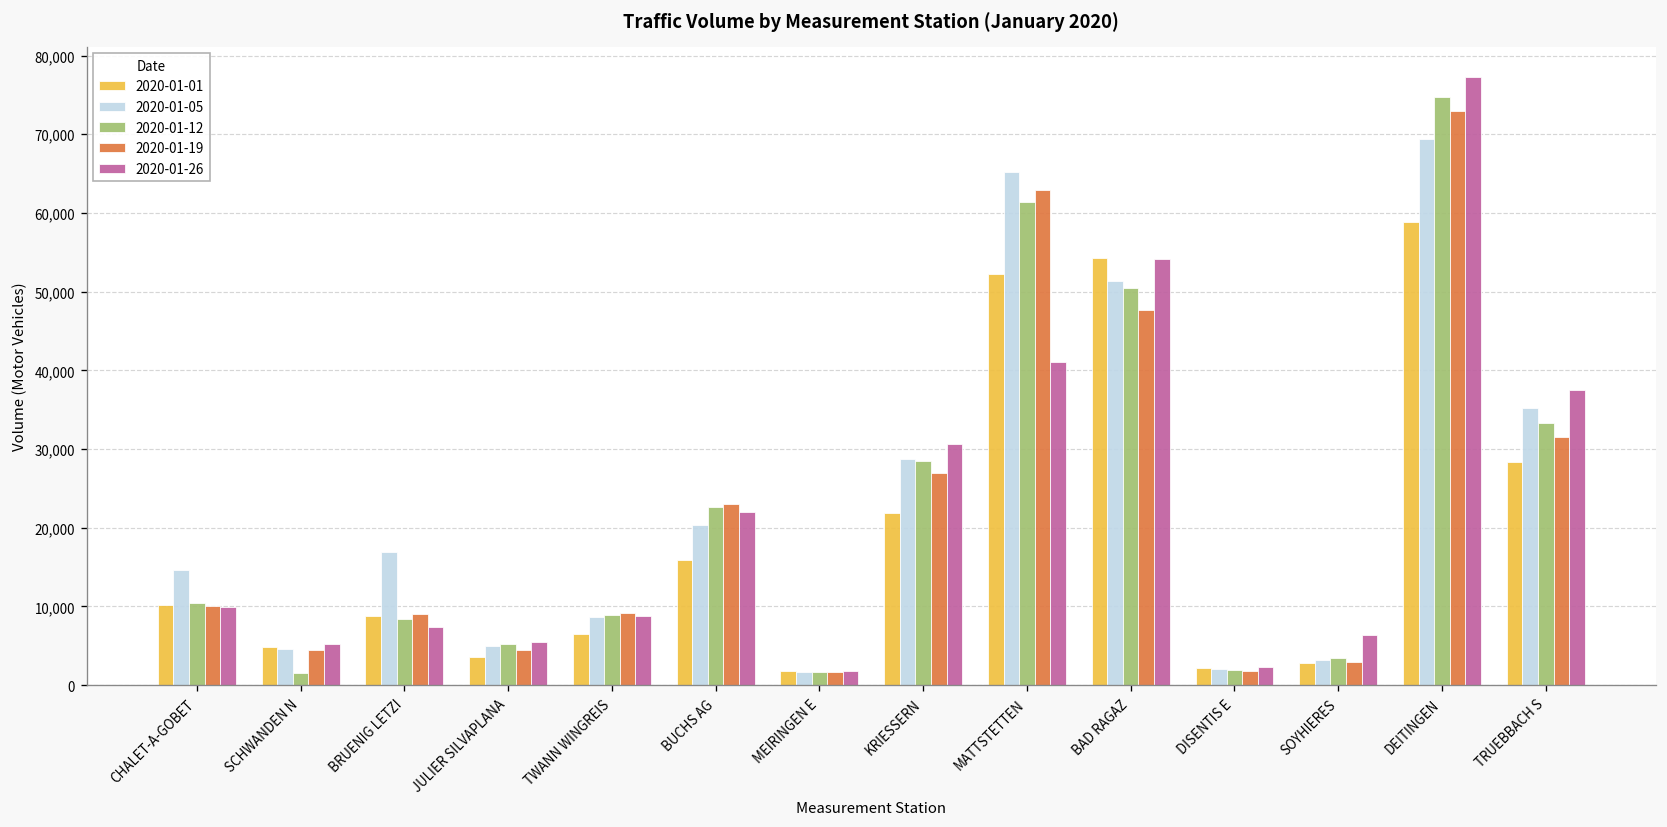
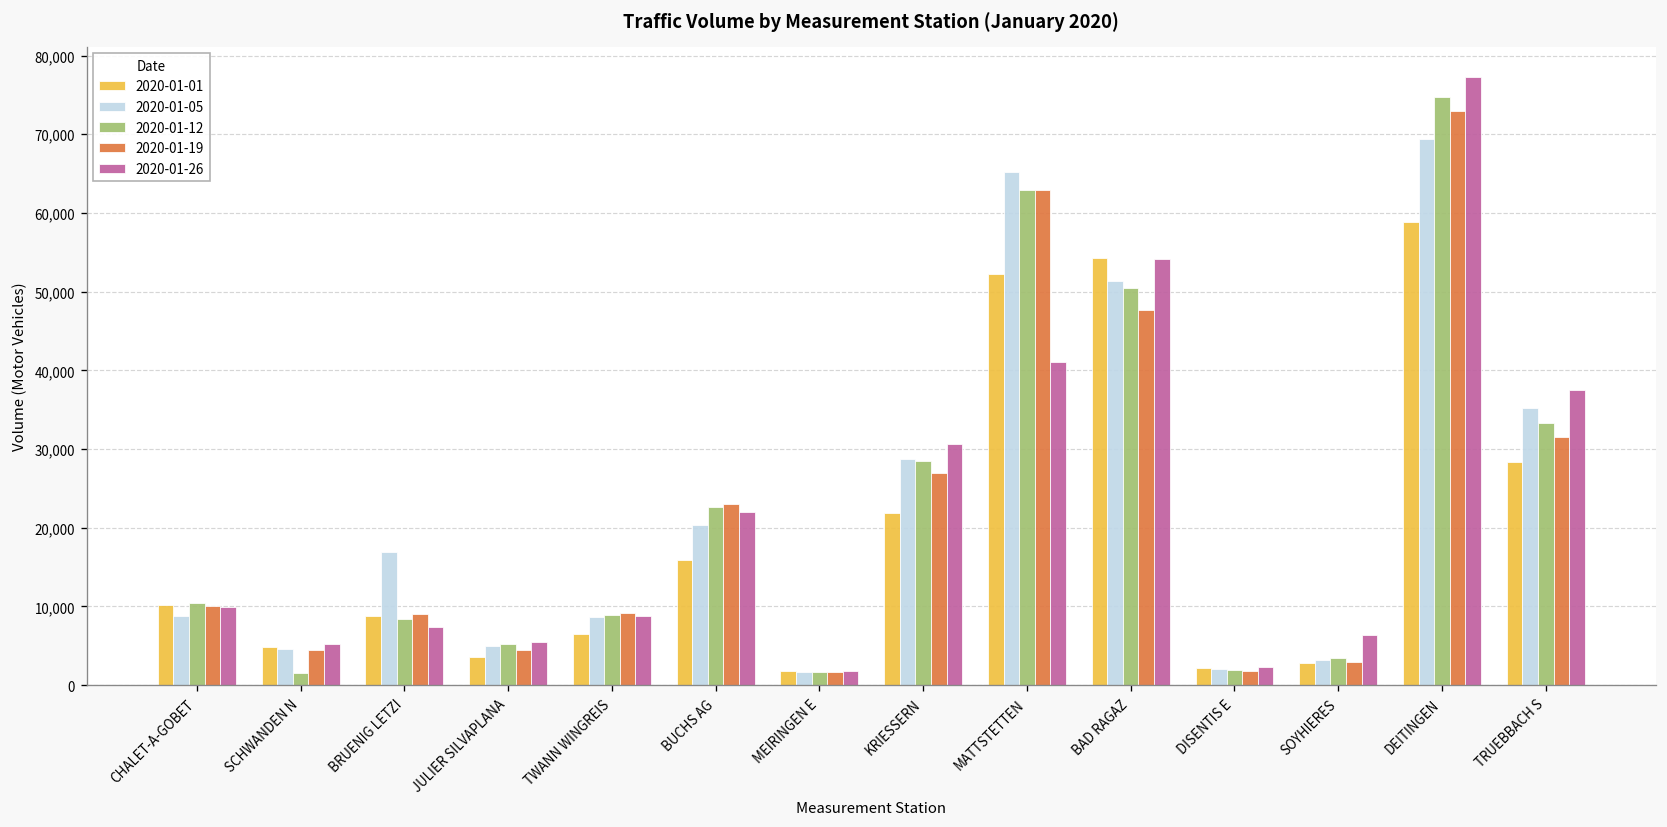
  {
    "2020-01-01": {
      "CHALET-A-GOBET": "10,000",
      "SCHWANDEN N": "5,000",
      "BRUENIG LETZI": "9,000",
      "JULIER SILVAPLANA": "4,000",
      "TWANN WINGREIS": "7,000",
      "BUCHS AG": "16,000",
      "MEIRINGEN E": "2,000",
      "KRIESSERN": "22,000",
      "MATTSTETTEN": "52,000",
      "BAD RAGAZ": "54,000",
      "DISENTIS E": "2,000",
      "SOYHIERES": "3,000",
      "DEITINGEN": "59,000",
      "TRUEBBACH S": "28,000"
    },
    "2020-01-05": {
-     "CHALET-A-GOBET": "15,000",
+     "CHALET-A-GOBET": "9,000",
      "SCHWANDEN N": "5,000",
      "BRUENIG LETZI": "17,000",
      "JULIER SILVAPLANA": "5,000",
      "TWANN WINGREIS": "9,000",
      "BUCHS AG": "20,000",
      "MEIRINGEN E": "2,000",
      "KRIESSERN": "29,000",
      "MATTSTETTEN": "65,000",
      "BAD RAGAZ": "51,000",
      "DISENTIS E": "2,000",
      "SOYHIERES": "3,000",
      "DEITINGEN": "69,000",
      "TRUEBBACH S": "35,000"
    },
    "2020-01-12": {
      "CHALET-A-GOBET": "10,000",
      "SCHWANDEN N": "2,000",
      "BRUENIG LETZI": "8,000",
      "JULIER SILVAPLANA": "5,000",
      "TWANN WINGREIS": "9,000",
      "BUCHS AG": "23,000",
      "MEIRINGEN E": "2,000",
      "KRIESSERN": "28,000",
-     "MATTSTETTEN": "61,000",
+     "MATTSTETTEN": "63,000",
      "BAD RAGAZ": "50,000",
      "DISENTIS E": "2,000",
      "SOYHIERES": "3,000",
      "DEITINGEN": "75,000",
      "TRUEBBACH S": "33,000"
    },
    "2020-01-19": {
      "CHALET-A-GOBET": "10,000",
      "SCHWANDEN N": "4,000",
      "BRUENIG LETZI": "9,000",
      "JULIER SILVAPLANA": "4,000",
      "TWANN WINGREIS": "9,000",
      "BUCHS AG": "23,000",
      "MEIRINGEN E": "2,000",
      "KRIESSERN": "27,000",
      "MATTSTETTEN": "63,000",
      "BAD RAGAZ": "48,000",
      "DISENTIS E": "2,000",
      "SOYHIERES": "3,000",
      "DEITINGEN": "73,000",
      "TRUEBBACH S": "32,000"
    },
    "2020-01-26": {
      "CHALET-A-GOBET": "10,000",
      "SCHWANDEN N": "5,000",
      "BRUENIG LETZI": "7,000",
      "JULIER SILVAPLANA": "5,000",
      "TWANN WINGREIS": "9,000",
      "BUCHS AG": "22,000",
      "MEIRINGEN E": "2,000",
      "KRIESSERN": "31,000",
      "MATTSTETTEN": "41,000",
      "BAD RAGAZ": "54,000",
      "DISENTIS E": "2,000",
      "SOYHIERES": "6,000",
      "DEITINGEN": "77,000",
      "TRUEBBACH S": "37,000"
    }
  }
